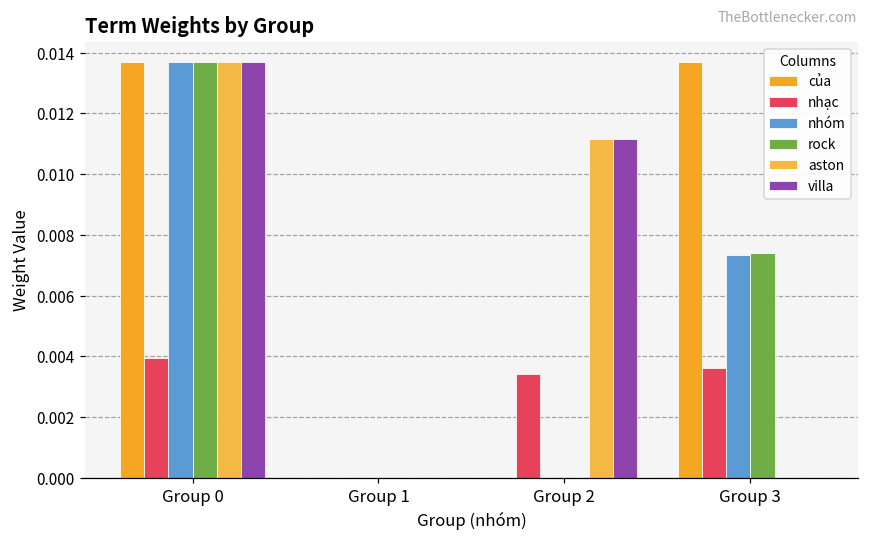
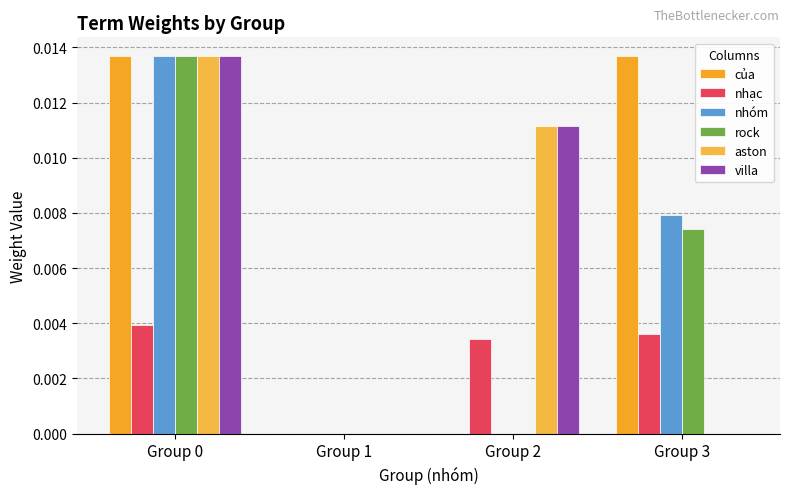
  {
    "nhạc": {
      "Group 0": 0.0039,
      "Group 1": 0.0000,
      "Group 2": 0.0034,
      "Group 3": 0.0036
    },
    "nhóm": {
      "Group 0": 0.0137,
      "Group 1": 0.0000,
      "Group 2": 0.0000,
-     "Group 3": 0.0073
+     "Group 3": 0.0079
    },
    "rock": {
      "Group 0": 0.0137,
      "Group 1": 0.0000,
      "Group 2": 0.0000,
      "Group 3": 0.0074
    },
    "villa": {
      "Group 0": 0.0137,
      "Group 1": 0.0000,
      "Group 2": 0.0111,
      "Group 3": 0.0000
    }
  }
